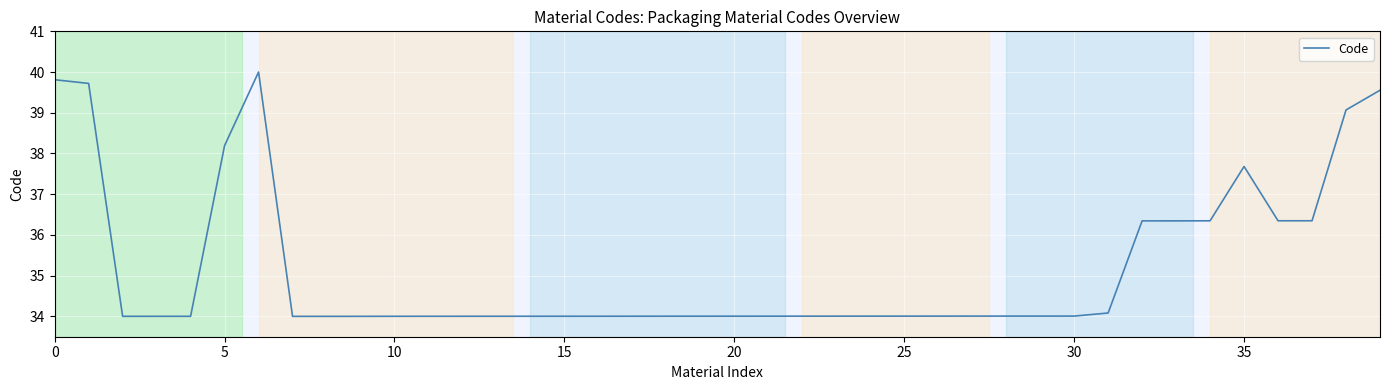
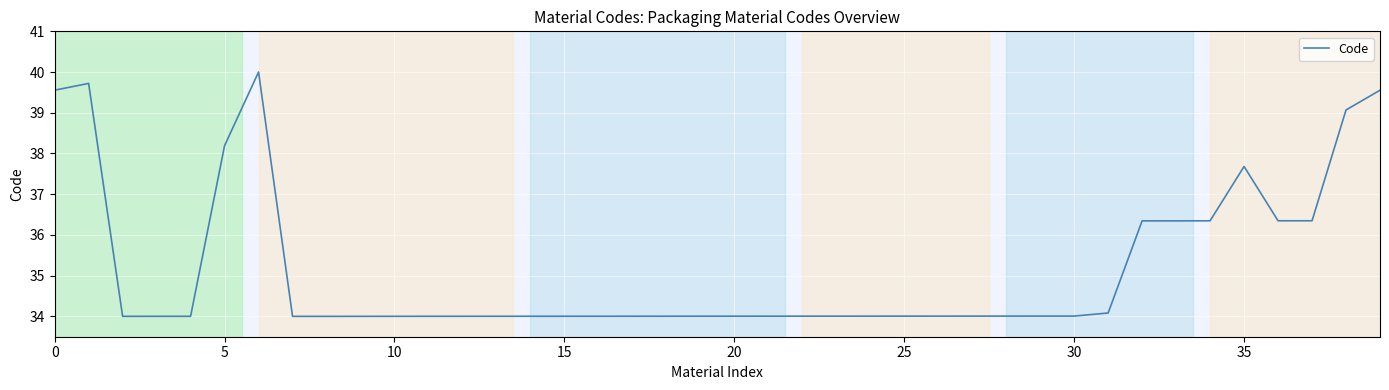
  {
-   "0": 39.8,
+   "0": 39.6,
    "5": 38.2,
    "10": 34.0,
    "15": 34.0,
    "20": 34.0,
    "25": 34.0,
    "30": 34.0,
    "35": 37.7
  }
